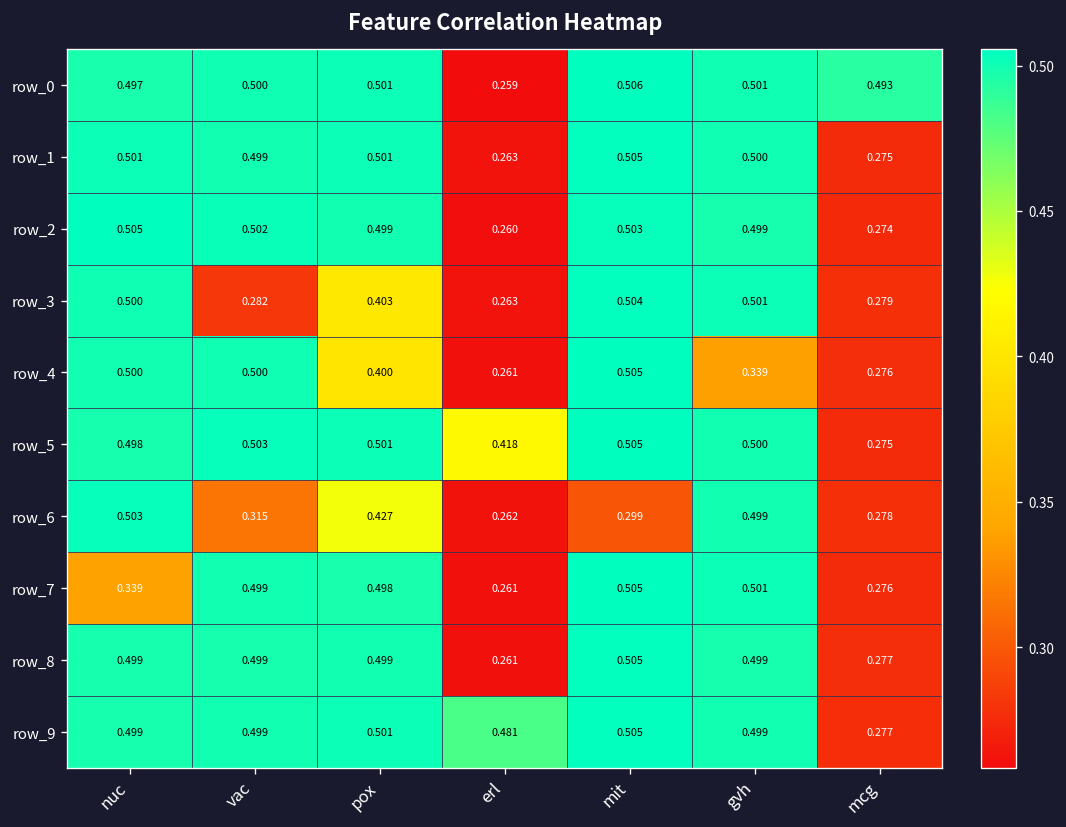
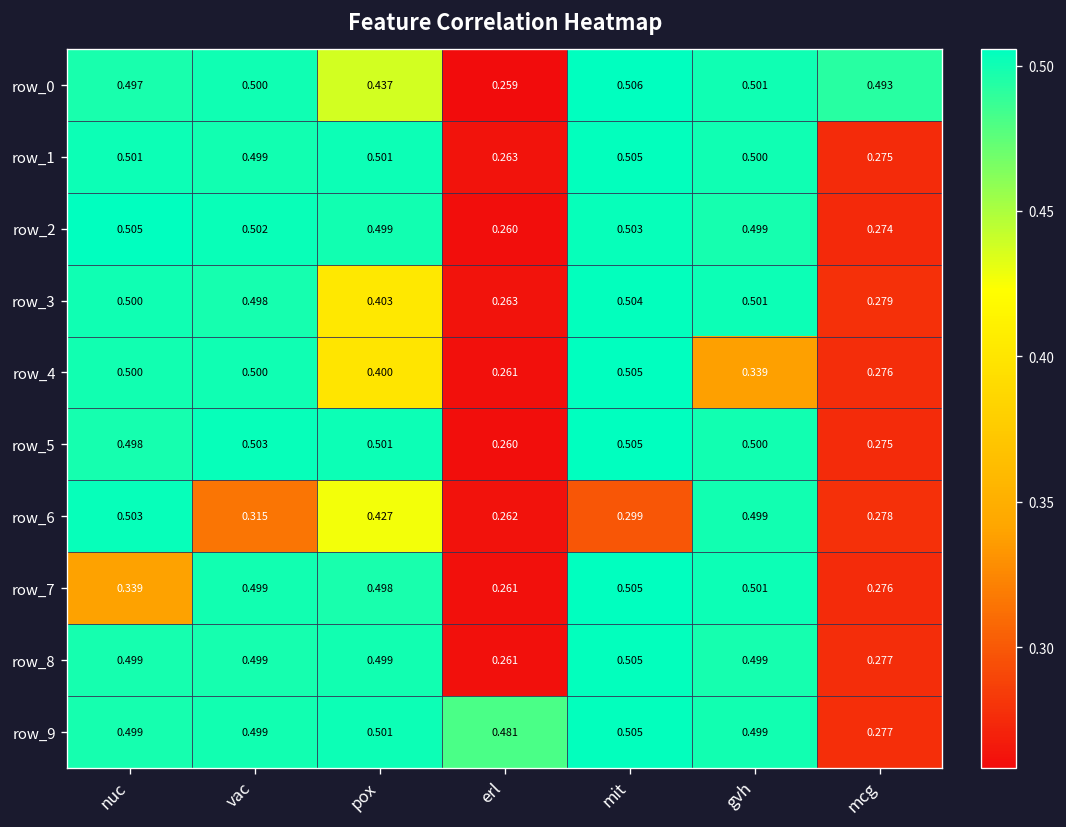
  {
    "row_0": {
      "nuc": 0.497,
      "vac": 0.500,
-     "pox": 0.501,
+     "pox": 0.437,
      "erl": 0.259,
      "mit": 0.506,
      "gvh": 0.501,
      "mcg": 0.493
    },
    "row_1": {
      "nuc": 0.501,
      "vac": 0.499,
      "pox": 0.501,
      "erl": 0.263,
      "mit": 0.505,
      "gvh": 0.500,
      "mcg": 0.275
    },
    "row_2": {
      "nuc": 0.505,
      "vac": 0.502,
      "pox": 0.499,
      "erl": 0.260,
      "mit": 0.503,
      "gvh": 0.499,
      "mcg": 0.274
    },
    "row_3": {
      "nuc": 0.500,
-     "vac": 0.282,
+     "vac": 0.498,
      "pox": 0.403,
      "erl": 0.263,
      "mit": 0.504,
      "gvh": 0.501,
      "mcg": 0.279
    },
    "row_4": {
      "nuc": 0.500,
      "vac": 0.500,
      "pox": 0.400,
      "erl": 0.261,
      "mit": 0.505,
      "gvh": 0.339,
      "mcg": 0.276
    },
    "row_5": {
      "nuc": 0.498,
      "vac": 0.503,
      "pox": 0.501,
-     "erl": 0.418,
+     "erl": 0.260,
      "mit": 0.505,
      "gvh": 0.500,
      "mcg": 0.275
    },
    "row_6": {
      "nuc": 0.503,
      "vac": 0.315,
      "pox": 0.427,
      "erl": 0.262,
      "mit": 0.299,
      "gvh": 0.499,
      "mcg": 0.278
    },
    "row_7": {
      "nuc": 0.339,
      "vac": 0.499,
      "pox": 0.498,
      "erl": 0.261,
      "mit": 0.505,
      "gvh": 0.501,
      "mcg": 0.276
    },
    "row_8": {
      "nuc": 0.499,
      "vac": 0.499,
      "pox": 0.499,
      "erl": 0.261,
      "mit": 0.505,
      "gvh": 0.499,
      "mcg": 0.277
    },
    "row_9": {
      "nuc": 0.499,
      "vac": 0.499,
      "pox": 0.501,
      "erl": 0.481,
      "mit": 0.505,
      "gvh": 0.499,
      "mcg": 0.277
    }
  }
